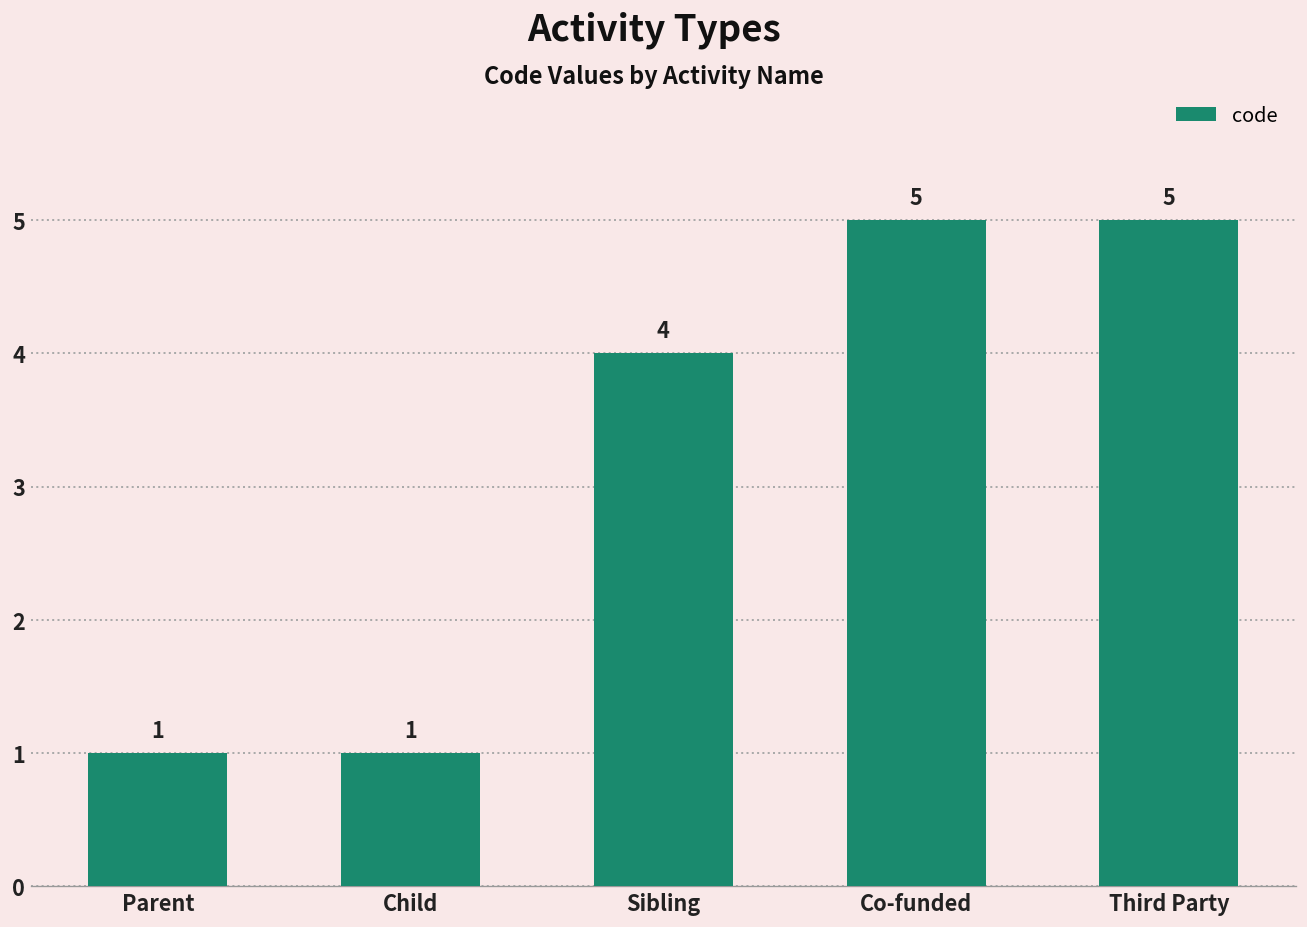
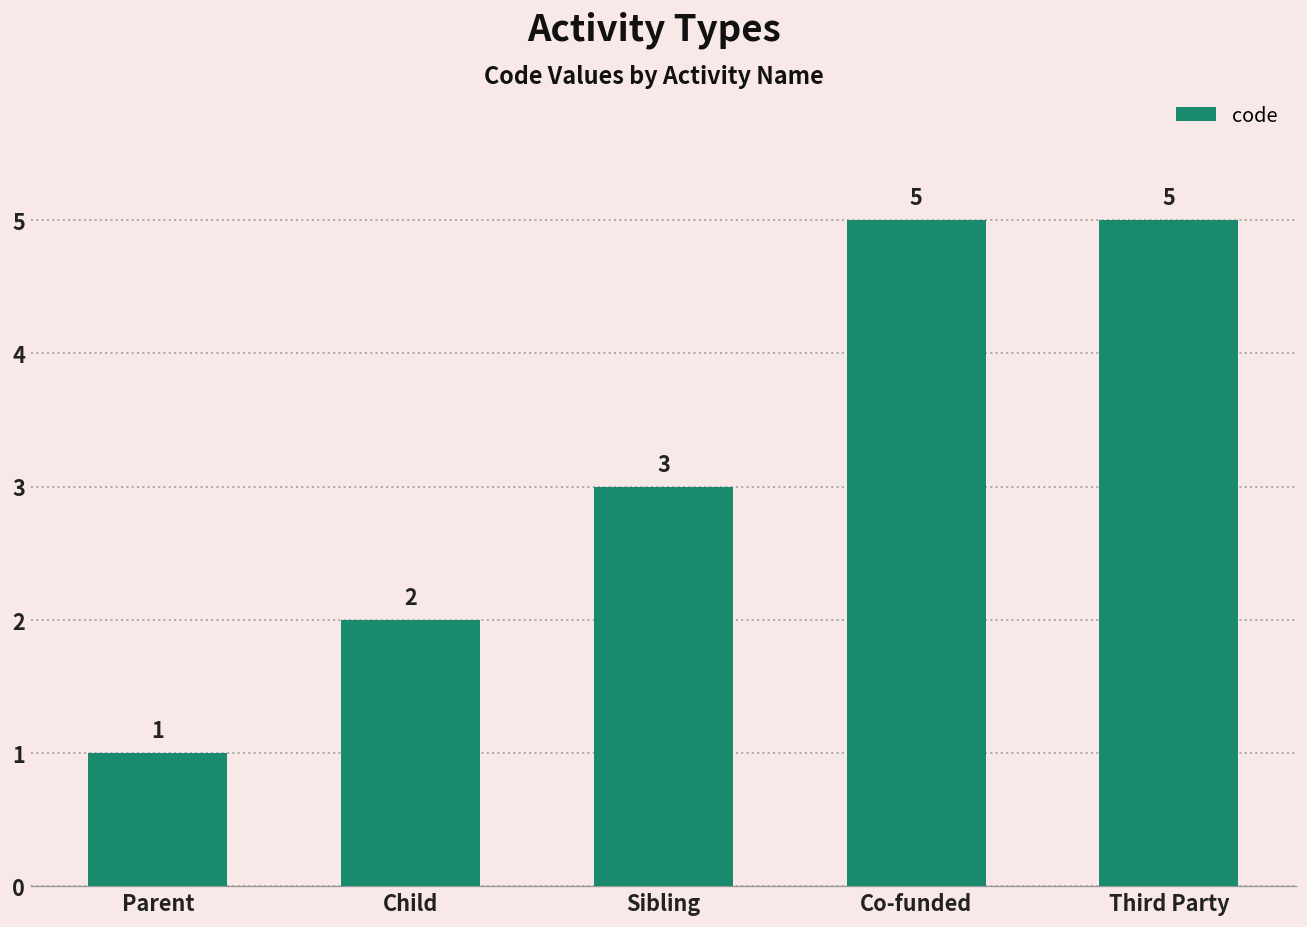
  {
    "Parent": 1,
-   "Child": 1,
-   "Sibling": 4,
+   "Child": 2,
+   "Sibling": 3,
    "Co-funded": 5,
    "Third Party": 5
  }
